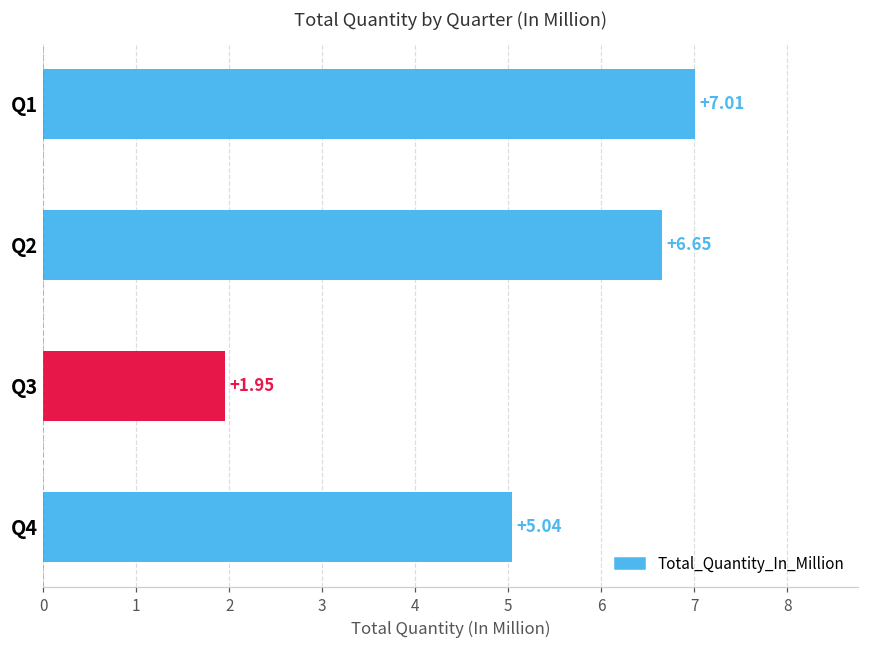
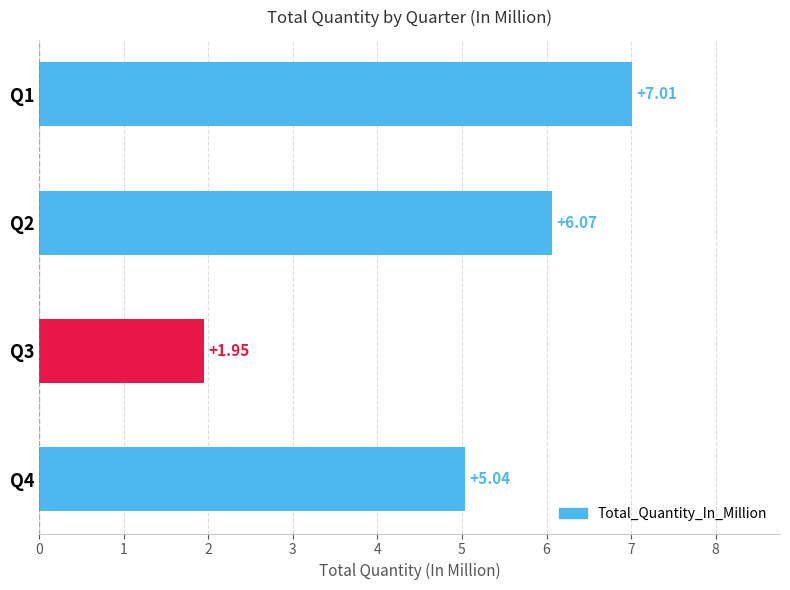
  {
    "Q1": "+7.01",
-   "Q2": "+6.65",
+   "Q2": "+6.07",
    "Q3": "+1.95",
    "Q4": "+5.04"
  }
